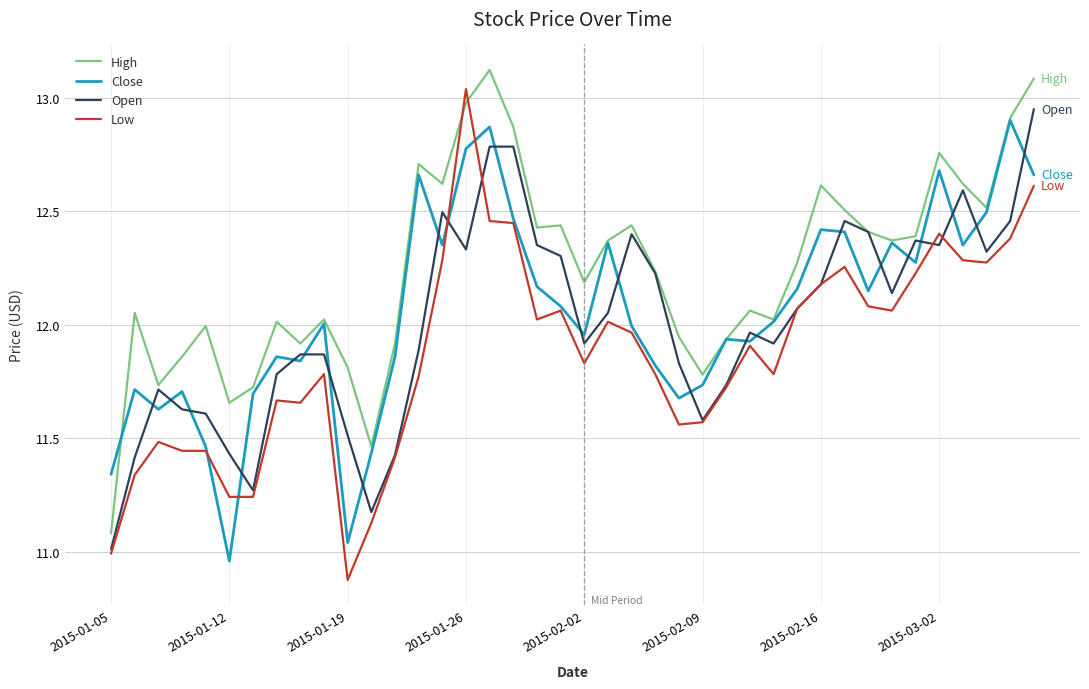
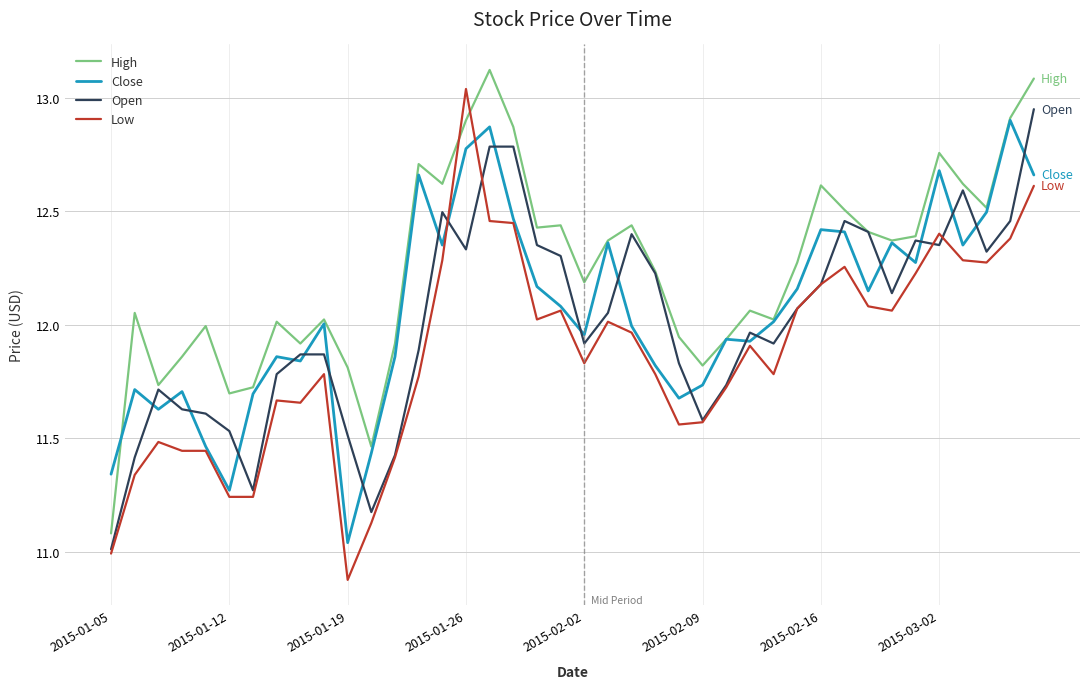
  {
    "High": {
      "2015-01-05": 11.08,
-     "2015-01-12": 11.66,
+     "2015-01-12": 11.70,
      "2015-01-19": 11.81,
-     "2015-01-26": 12.98,
+     "2015-01-26": 12.90,
      "2015-02-02": 12.19,
-     "2015-02-09": 11.78,
+     "2015-02-09": 11.82,
      "2015-02-16": 12.62,
      "2015-03-02": 12.76
    },
    "Close": {
      "2015-01-05": 11.34,
-     "2015-01-12": 10.96,
+     "2015-01-12": 11.27,
      "2015-01-19": 11.04,
      "2015-01-26": 12.78,
      "2015-02-02": 11.96,
      "2015-02-09": 11.74,
      "2015-02-16": 12.42,
      "2015-03-02": 12.68
    },
    "Open": {
      "2015-01-05": 11.01,
-     "2015-01-12": 11.43,
+     "2015-01-12": 11.53,
      "2015-01-19": 11.51,
      "2015-01-26": 12.33,
      "2015-02-02": 11.92,
      "2015-03-02": 12.35
    },
    "Low": {
      "2015-01-05": 10.99,
      "2015-01-12": 11.24,
      "2015-01-19": 10.88,
      "2015-01-26": 13.04,
      "2015-02-02": 11.83,
      "2015-03-02": 12.40
    }
  }
